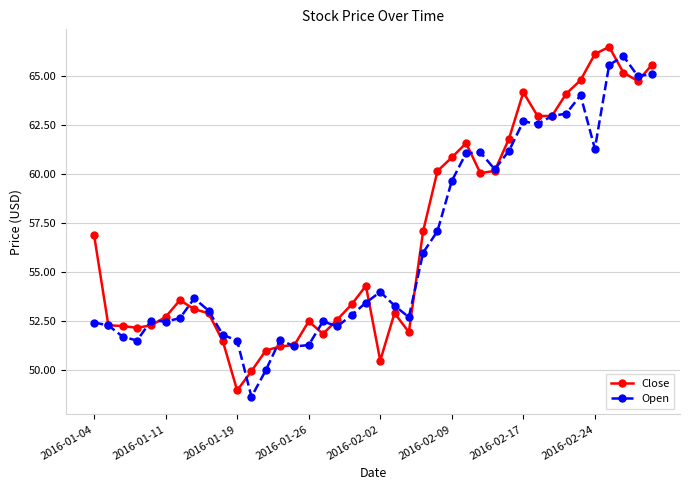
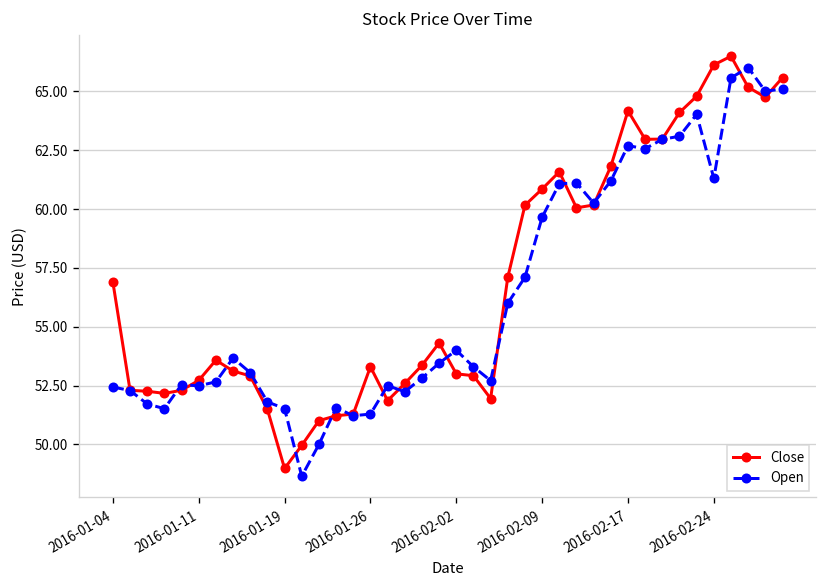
  {
    "Close": {
      "2016-01-04": 56.9,
      "2016-01-11": 52.7,
      "2016-01-19": 49.0,
-     "2016-01-26": 52.5,
-     "2016-02-02": 50.5,
+     "2016-01-26": 53.3,
+     "2016-02-02": 53.0,
      "2016-02-09": 60.9,
      "2016-02-17": 64.2,
      "2016-02-24": 66.1
    },
    "Open": {
      "2016-01-04": 52.4,
      "2016-01-11": 52.5,
      "2016-01-19": 51.5,
      "2016-01-26": 51.3,
      "2016-02-02": 54.0,
      "2016-02-09": 59.7,
      "2016-02-17": 62.7,
      "2016-02-24": 61.3
    }
  }
